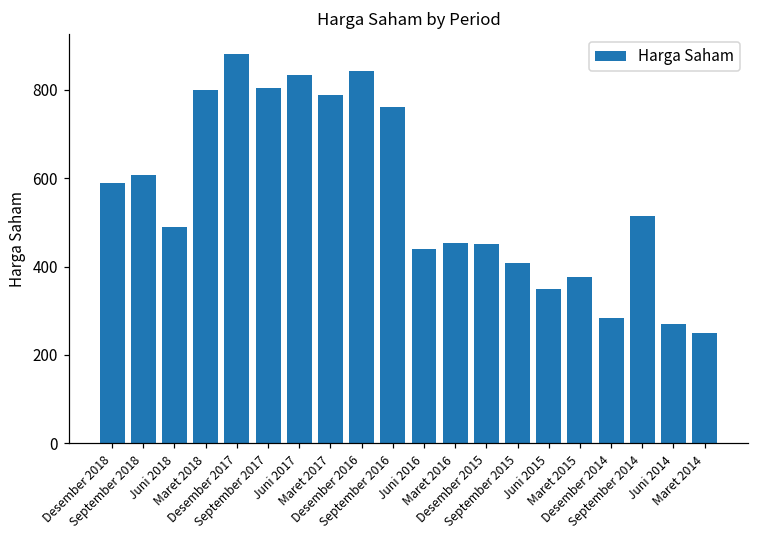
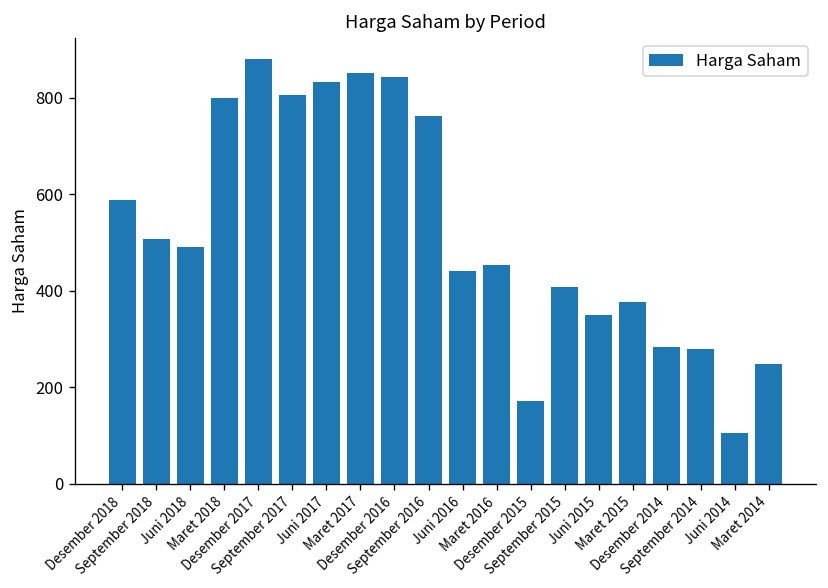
  {
    "Desember 2018": 590,
-   "September 2018": 610,
+   "September 2018": 510,
    "Juni 2018": 490,
    "Maret 2018": 800,
    "Desember 2017": 880,
    "September 2017": 810,
    "Juni 2017": 830,
-   "Maret 2017": 790,
+   "Maret 2017": 850,
    "Desember 2016": 840,
    "September 2016": 760,
    "Juni 2016": 440,
    "Maret 2016": 450,
-   "Desember 2015": 450,
+   "Desember 2015": 170,
    "September 2015": 410,
    "Juni 2015": 350,
    "Maret 2015": 380,
    "Desember 2014": 280,
-   "September 2014": 520,
-   "Juni 2014": 270,
+   "September 2014": 280,
+   "Juni 2014": 110,
    "Maret 2014": 250
  }
